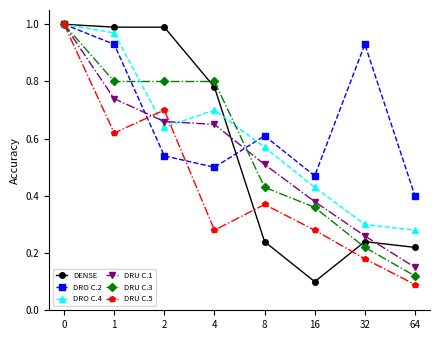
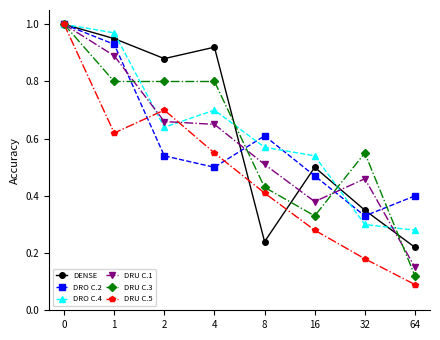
  {
    "DENSE": {
-     "1": 0.99,
-     "2": 0.99,
-     "4": 0.78,
+     "1": 0.95,
+     "2": 0.88,
+     "4": 0.92,
      "8": 0.24,
-     "16": 0.1,
-     "32": 0.24,
+     "16": 0.5,
+     "32": 0.35,
      "64": 0.22
    },
    "DRO C.2": {
      "1": 0.93,
      "2": 0.54,
      "4": 0.50,
      "8": 0.61,
      "16": 0.47,
-     "32": 0.93,
+     "32": 0.33,
      "64": 0.40
    },
    "DRO C.4": {
      "1": 0.97,
      "2": 0.64,
      "4": 0.70,
      "8": 0.57,
-     "16": 0.43,
+     "16": 0.54,
      "32": 0.30,
      "64": 0.28
    },
    "DRU C.1": {
-     "1": 0.74,
+     "1": 0.89,
      "2": 0.66,
      "4": 0.65,
      "8": 0.51,
      "16": 0.38,
-     "32": 0.26,
+     "32": 0.46,
      "64": 0.15
    },
    "DRU C.3": {
      "1": 0.80,
      "2": 0.80,
      "4": 0.80,
      "8": 0.43,
-     "16": 0.36,
-     "32": 0.22,
+     "16": 0.33,
+     "32": 0.55,
      "64": 0.12
    },
    "DRU C.5": {
      "1": 0.62,
      "2": 0.70,
-     "4": 0.28,
-     "8": 0.37,
+     "4": 0.55,
+     "8": 0.41,
      "16": 0.28,
      "32": 0.18,
      "64": 0.09
    }
  }
